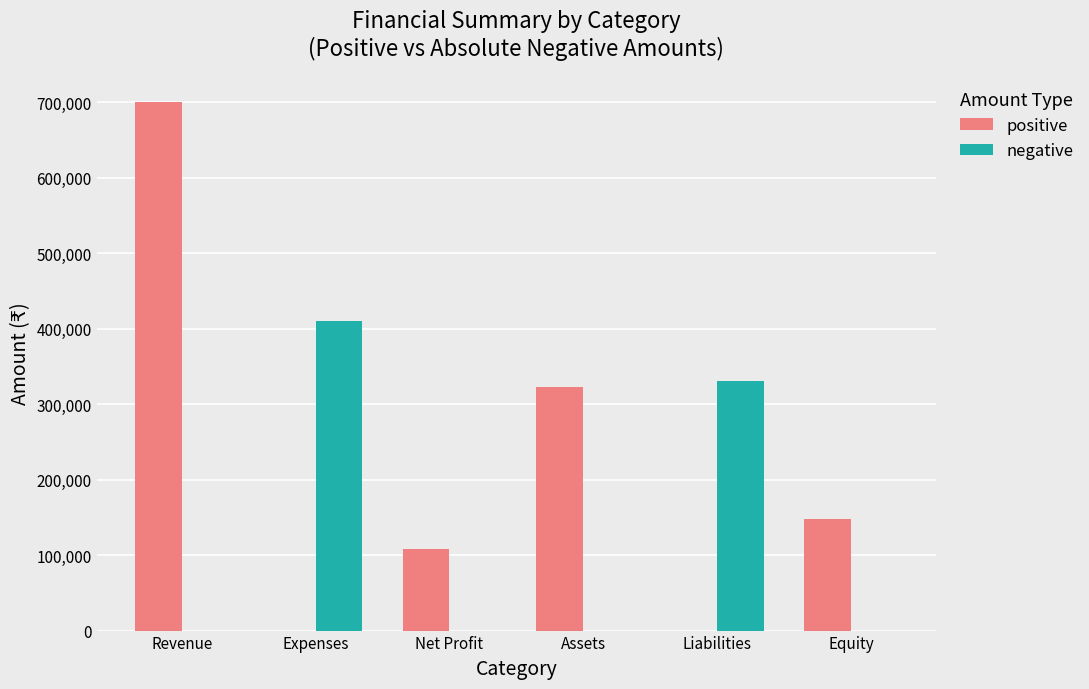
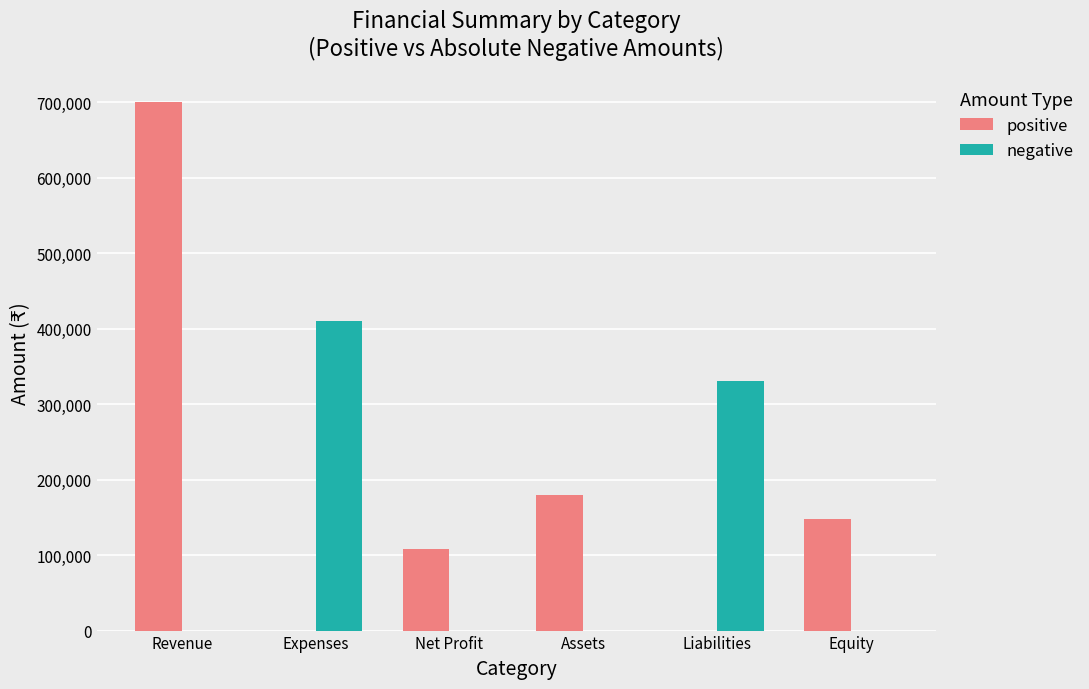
  {
    "positive": {
      "Revenue": "700,000",
      "Expenses": "0",
      "Net Profit": "110,000",
-     "Assets": "320,000",
+     "Assets": "180,000",
      "Liabilities": "0",
      "Equity": "150,000"
    },
    "negative": {
      "Revenue": "0",
      "Expenses": "410,000",
      "Net Profit": "0",
      "Assets": "0",
      "Liabilities": "330,000",
      "Equity": "0"
    }
  }
